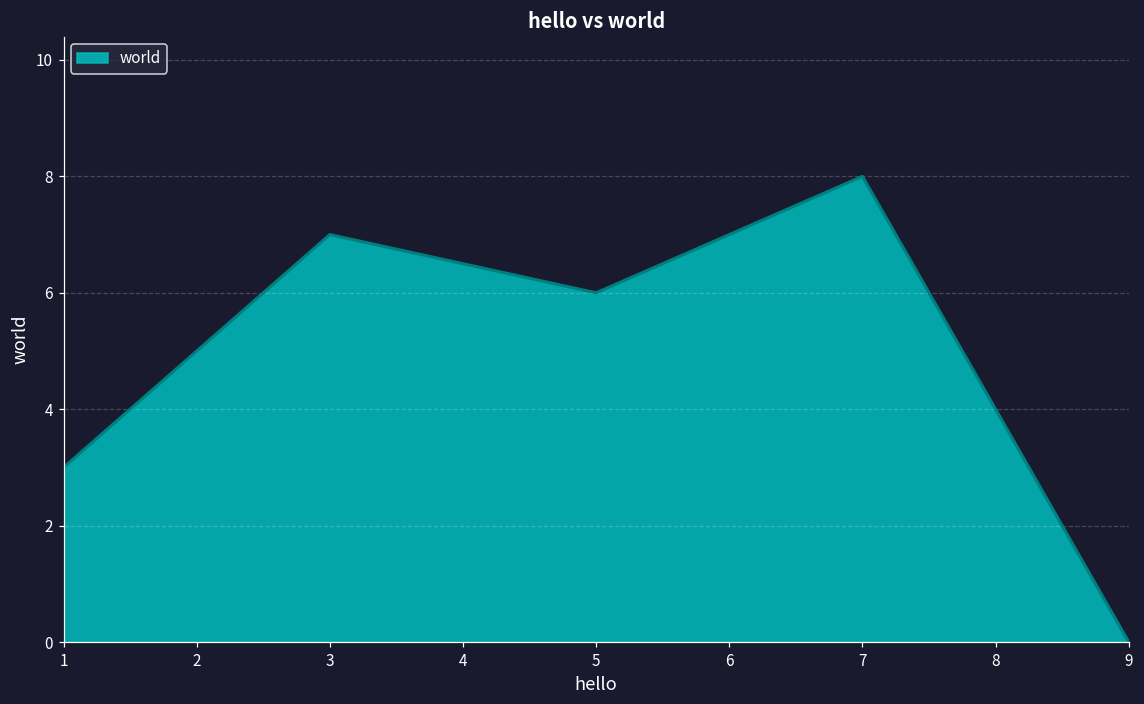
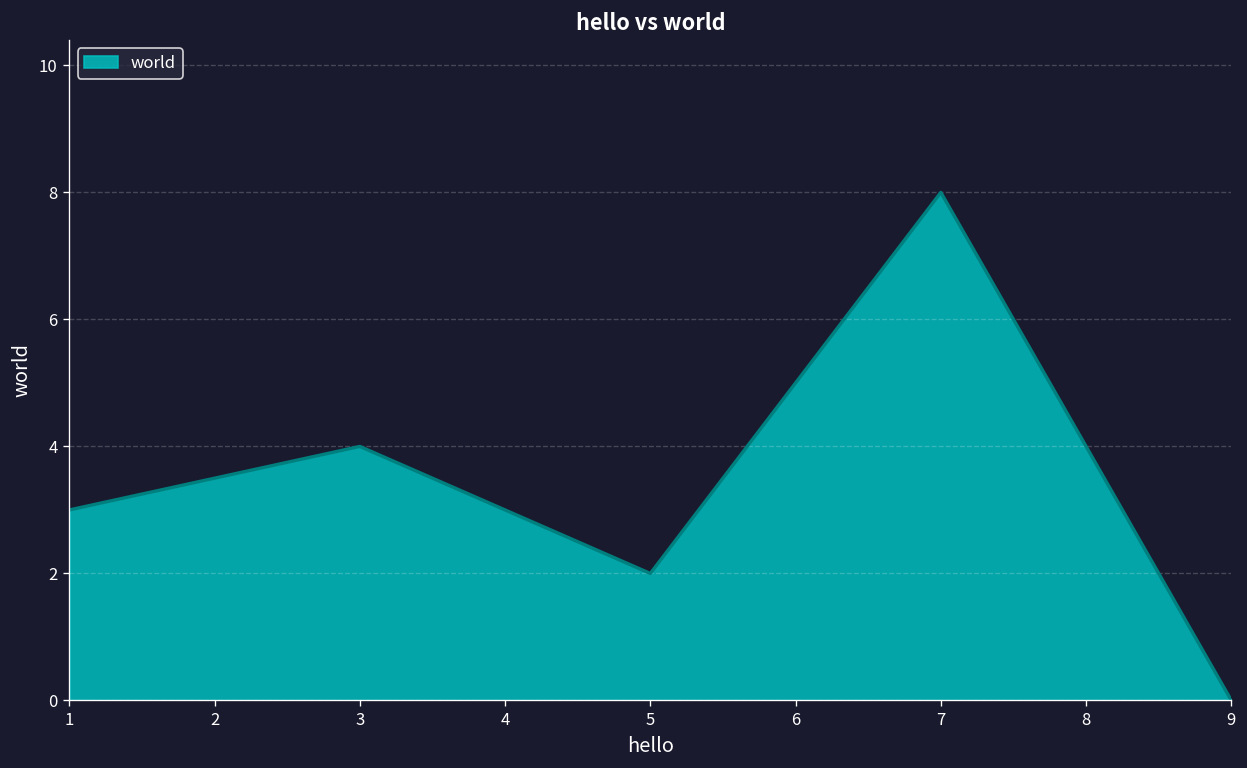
  {
    "1": 3,
-   "3": 7,
-   "5": 6,
+   "3": 4,
+   "5": 2,
    "7": 8,
    "9": 0
  }
